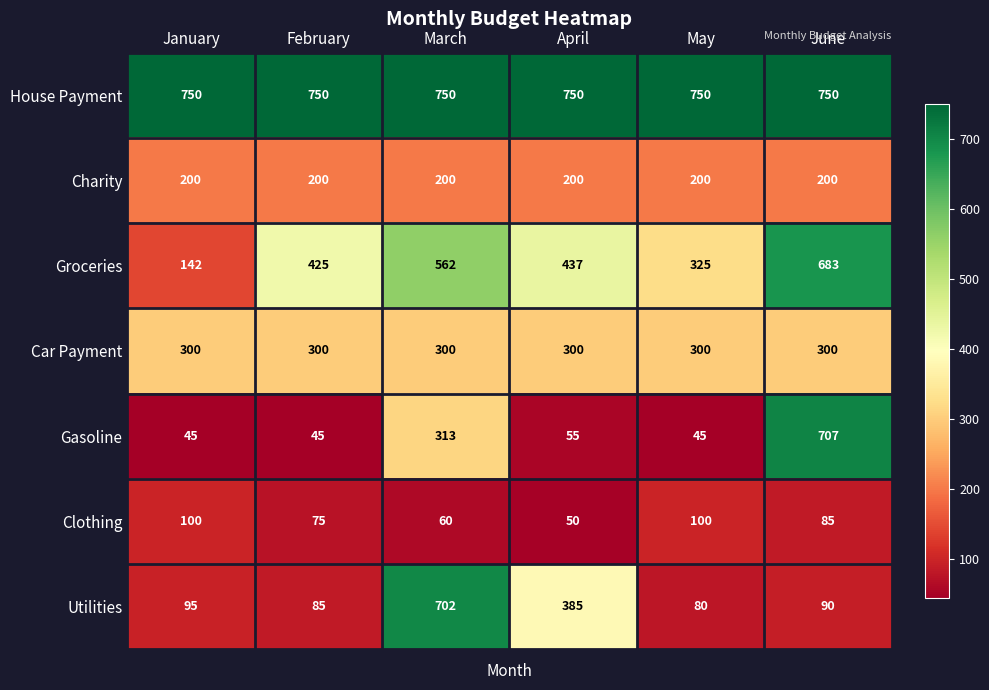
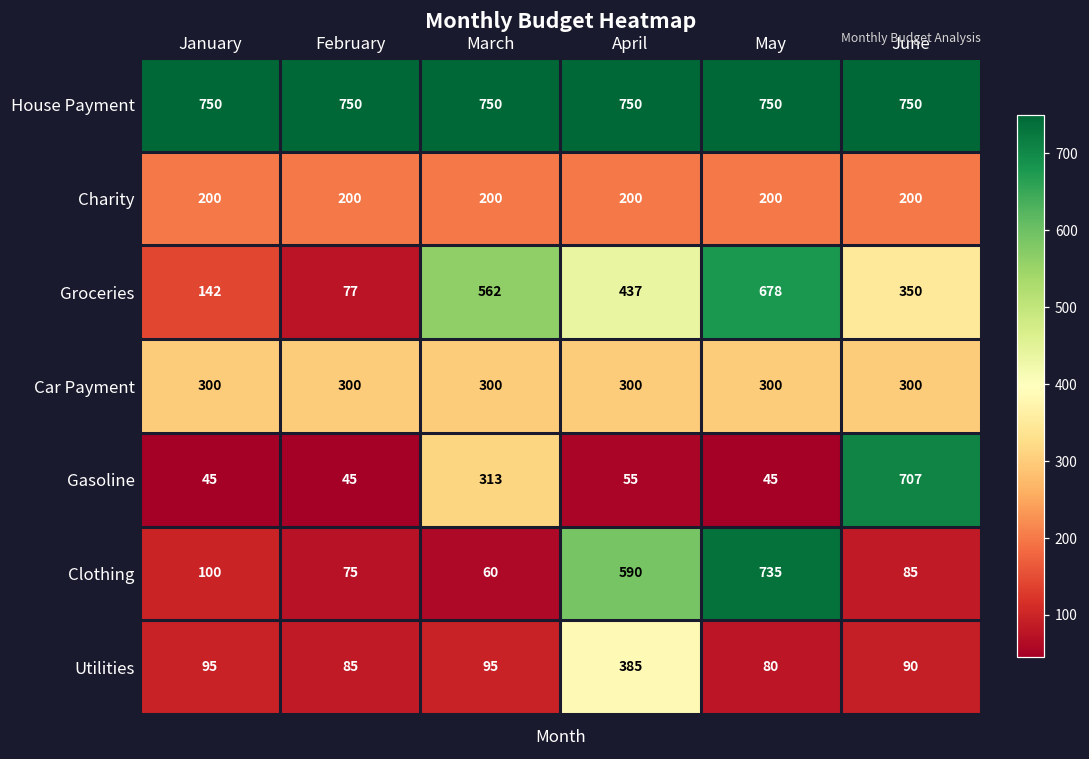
  {
    "House Payment": {
      "January": 750,
      "February": 750,
      "March": 750,
      "April": 750,
      "May": 750,
      "June": 750
    },
    "Charity": {
      "January": 200,
      "February": 200,
      "March": 200,
      "April": 200,
      "May": 200,
      "June": 200
    },
    "Groceries": {
      "January": 142,
-     "February": 425,
+     "February": 77,
      "March": 562,
      "April": 437,
-     "May": 325,
-     "June": 683
+     "May": 678,
+     "June": 350
    },
    "Car Payment": {
      "January": 300,
      "February": 300,
      "March": 300,
      "April": 300,
      "May": 300,
      "June": 300
    },
    "Gasoline": {
      "January": 45,
      "February": 45,
      "March": 313,
      "April": 55,
      "May": 45,
      "June": 707
    },
    "Clothing": {
      "January": 100,
      "February": 75,
      "March": 60,
-     "April": 50,
-     "May": 100,
+     "April": 590,
+     "May": 735,
      "June": 85
    },
    "Utilities": {
      "January": 95,
      "February": 85,
-     "March": 702,
+     "March": 95,
      "April": 385,
      "May": 80,
      "June": 90
    }
  }
